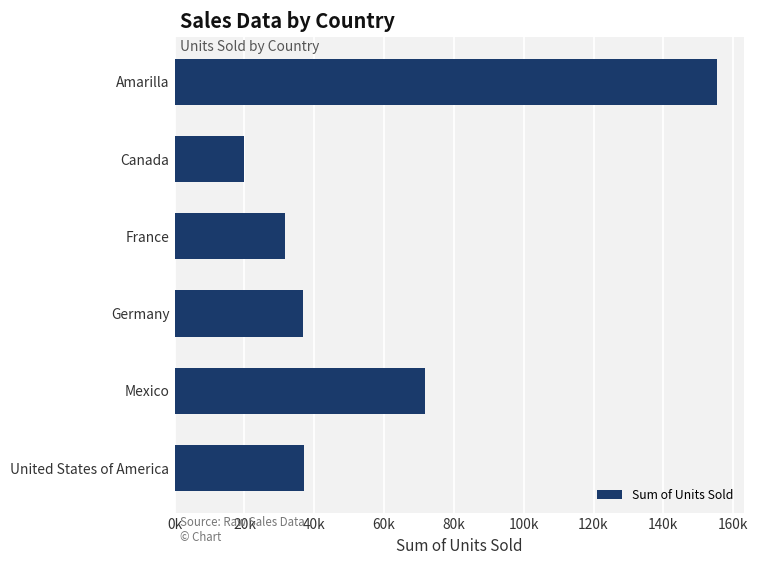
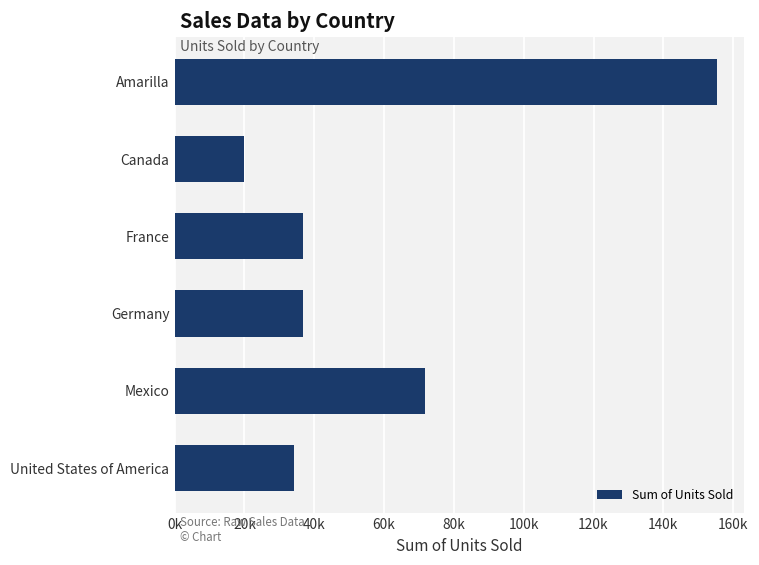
  {
    "Amarilla": 155000,
    "Canada": 20000,
-   "France": 32000,
+   "France": 37000,
    "Germany": 37000,
    "Mexico": 72000,
-   "United States of America": 37000
+   "United States of America": 34000
  }
